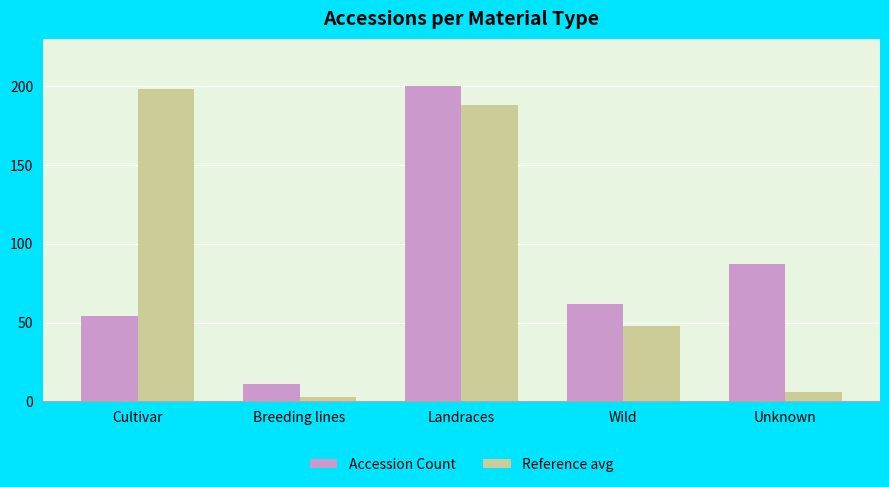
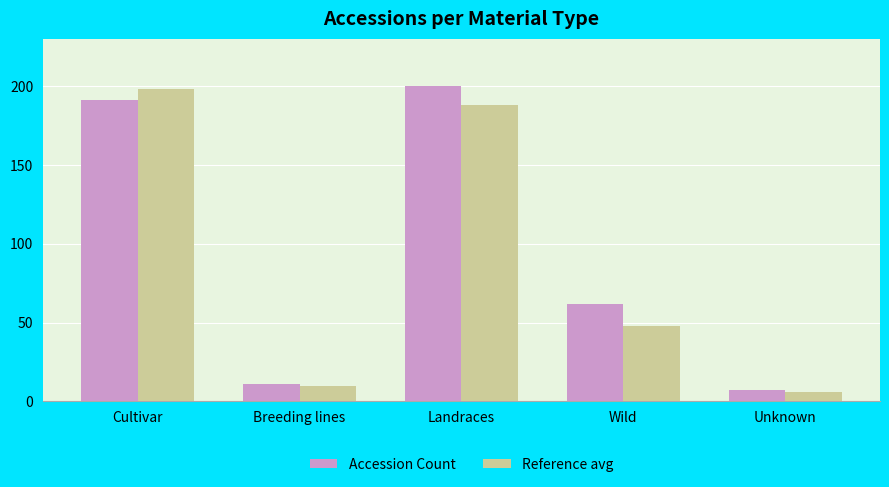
  {
    "Accession Count": {
-     "Cultivar": 54,
+     "Cultivar": 191,
      "Breeding lines": 11,
      "Landraces": 200,
      "Wild": 62,
-     "Unknown": 87
+     "Unknown": 7
    },
    "Reference avg": {
      "Cultivar": 198,
-     "Breeding lines": 3,
+     "Breeding lines": 10,
      "Landraces": 188,
      "Wild": 48,
      "Unknown": 6
    }
  }
